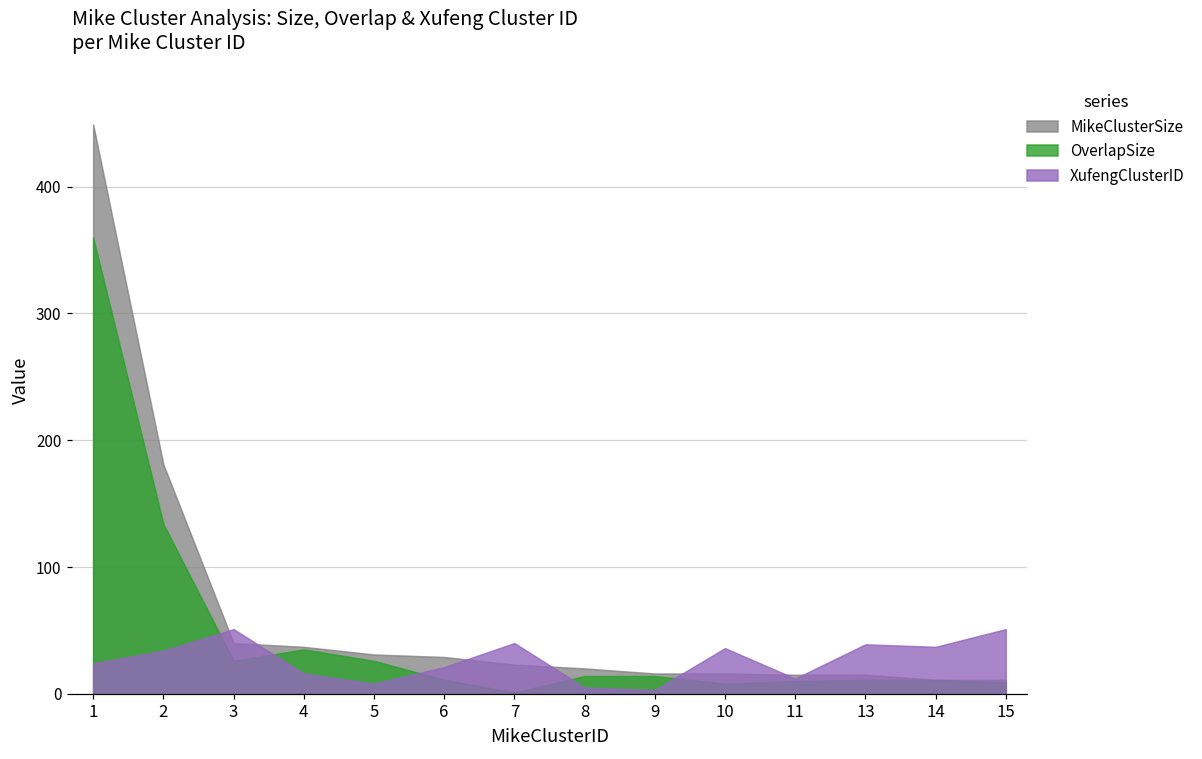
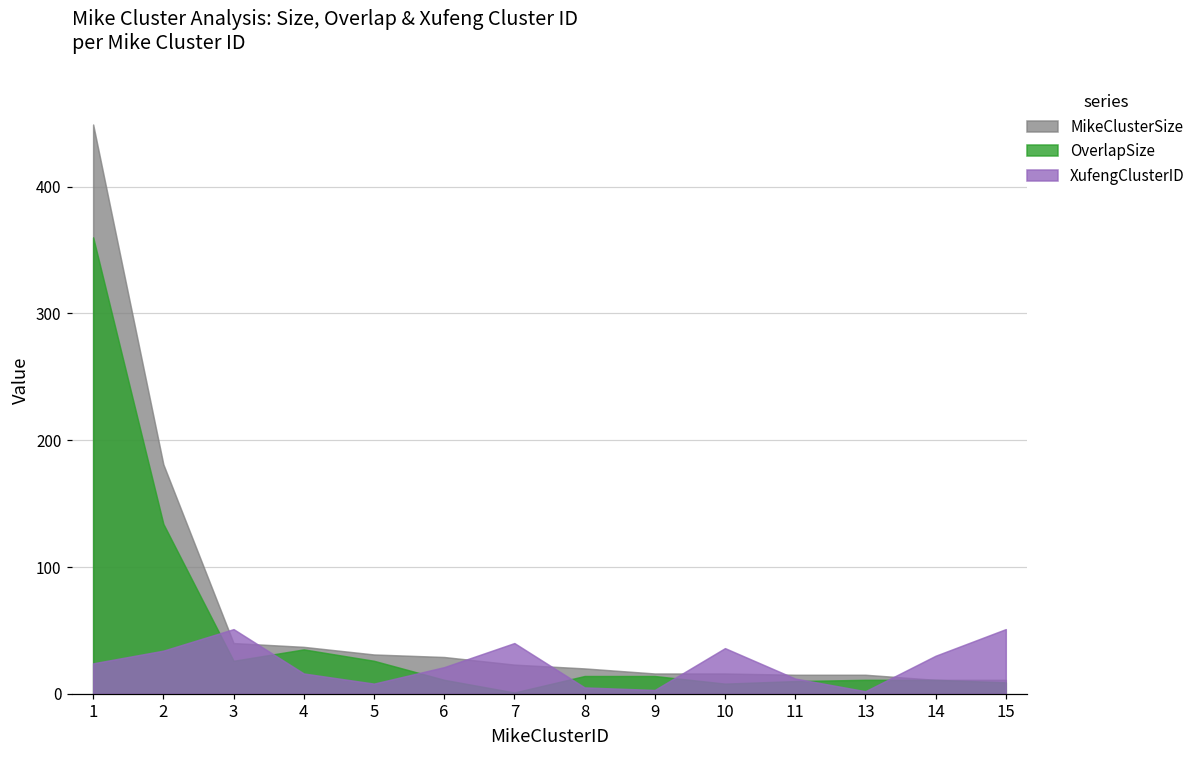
  {
    "MikeClusterSize": {
      "1": 449,
      "2": 181,
      "3": 40,
      "5": 31,
      "6": 29,
      "7": 23,
      "8": 20,
      "10": 16,
      "11": 15,
      "13": 15
    },
    "OverlapSize": {
      "1": 360,
      "2": 134,
      "3": 26,
      "5": 26,
      "6": 11,
      "8": 14,
      "10": 8,
      "13": 11
    },
    "XufengClusterID": {
      "1": 24,
      "2": 34,
      "3": 51,
      "4": 16,
      "5": 8,
      "6": 21,
      "7": 40,
      "8": 5,
      "9": 3,
      "10": 36,
-     "13": 39,
-     "14": 37,
+     "13": 2,
+     "14": 30,
      "15": 51
    }
  }
